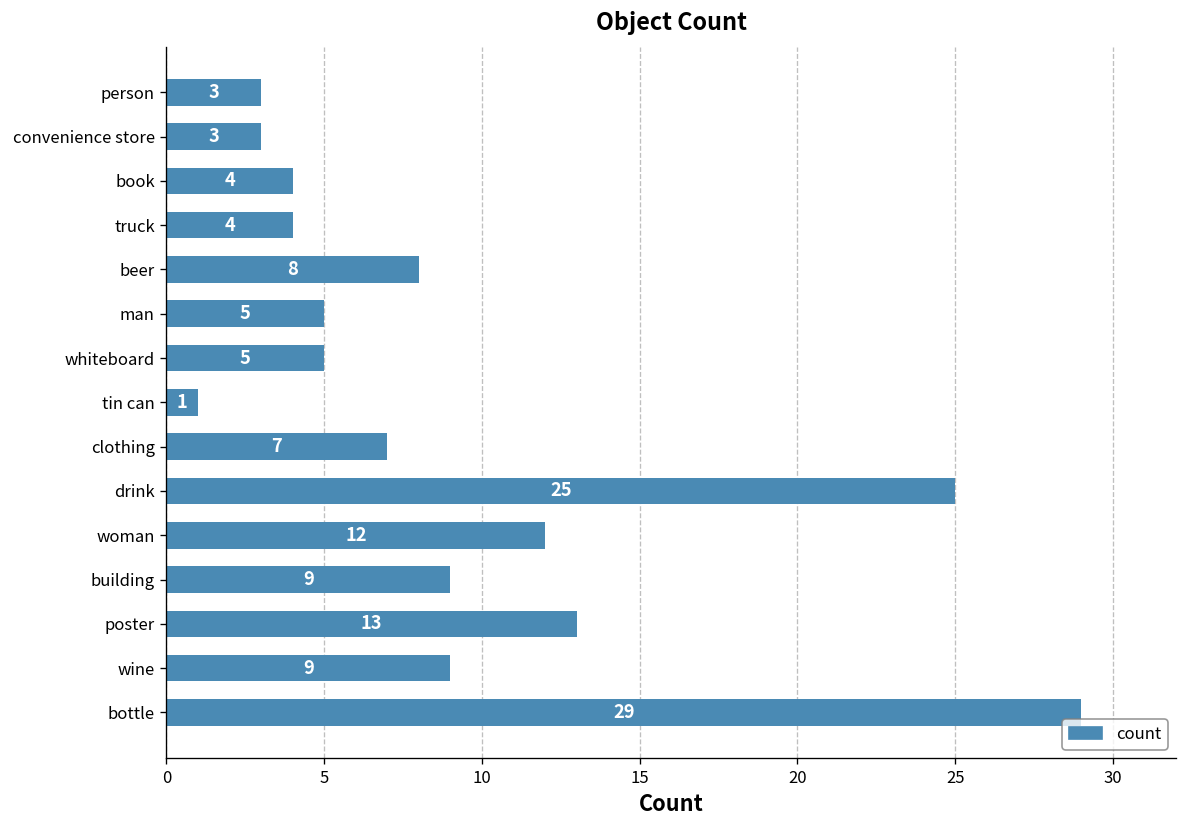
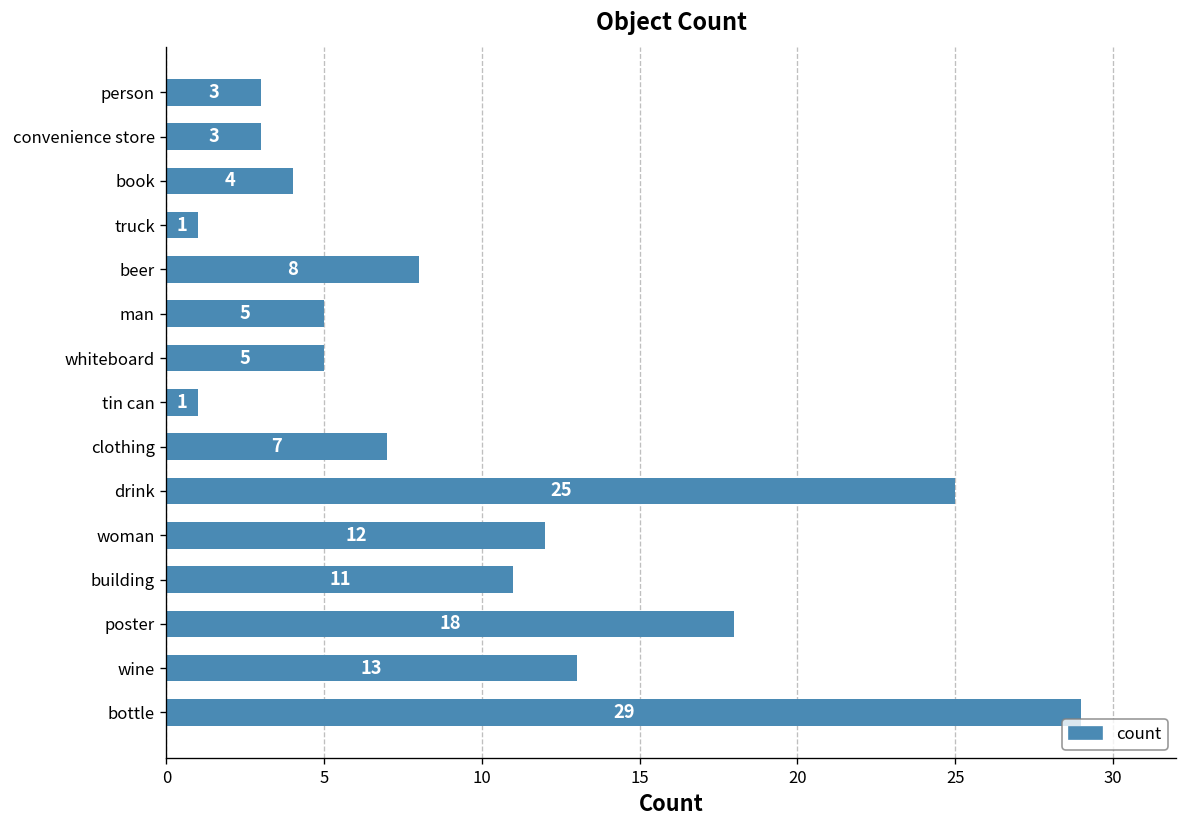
  {
    "person": 3,
    "convenience store": 3,
    "book": 4,
-   "truck": 4,
+   "truck": 1,
    "beer": 8,
    "man": 5,
    "whiteboard": 5,
    "tin can": 1,
    "clothing": 7,
    "drink": 25,
    "woman": 12,
-   "building": 9,
-   "poster": 13,
-   "wine": 9,
+   "building": 11,
+   "poster": 18,
+   "wine": 13,
    "bottle": 29
  }
